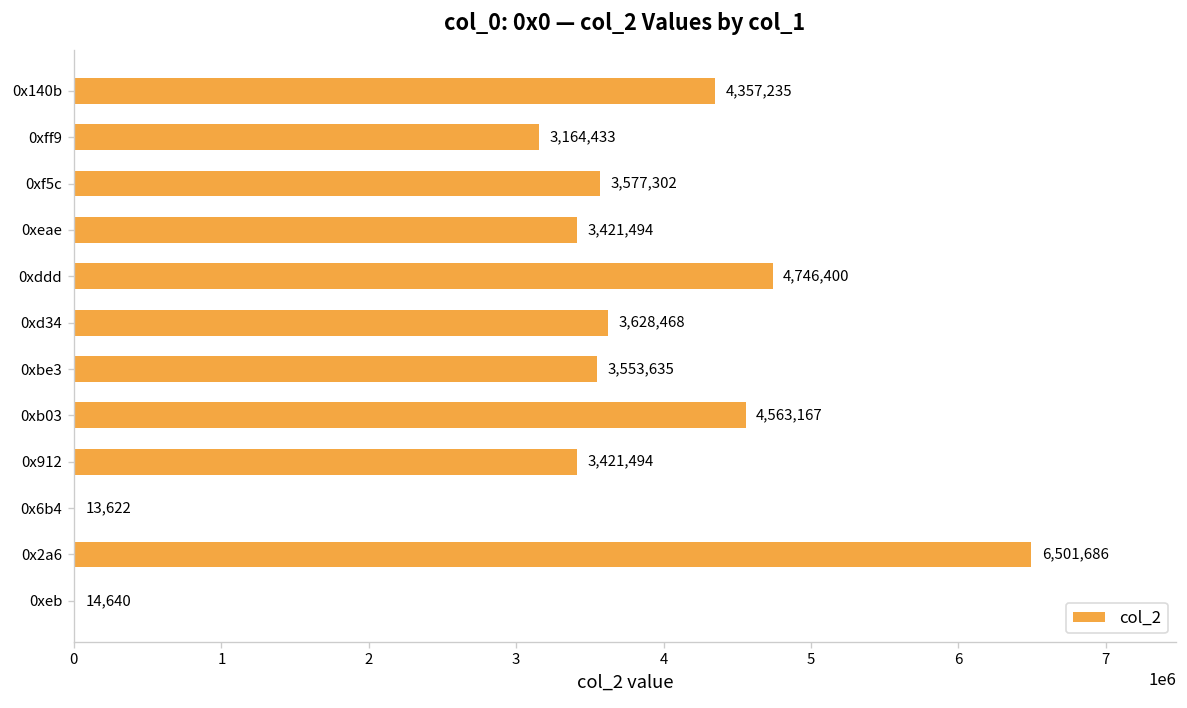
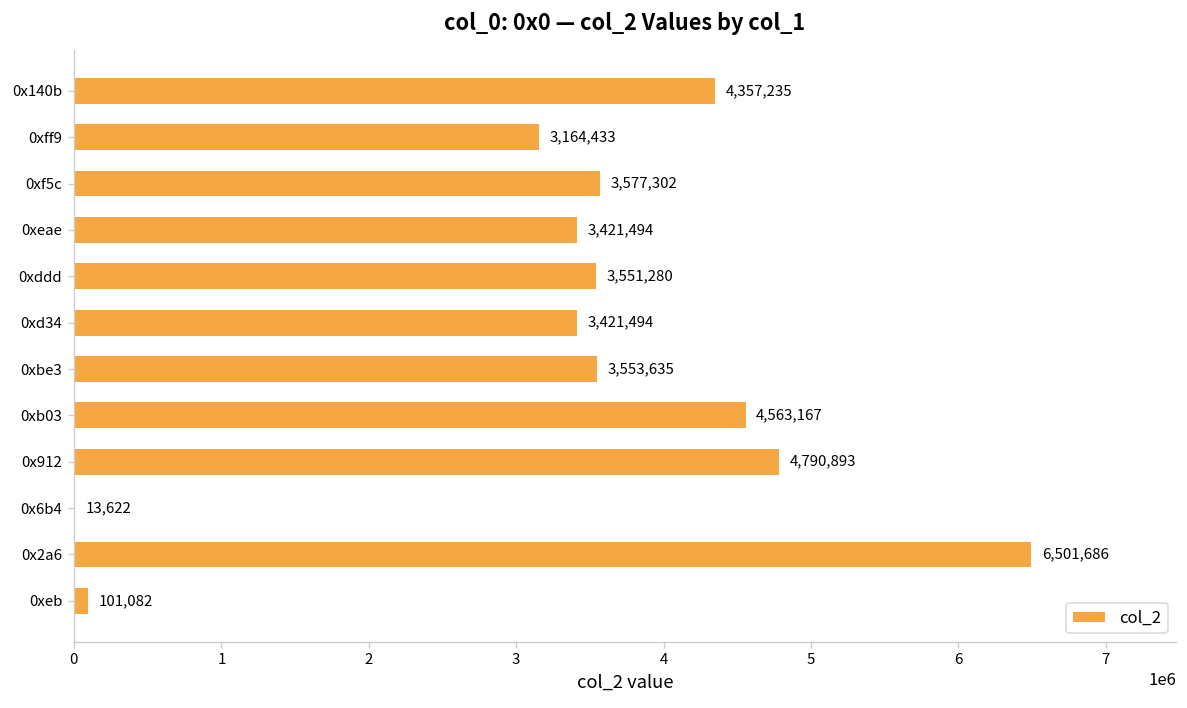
  {
    "0x140b": "4,357,235",
    "0xff9": "3,164,433",
    "0xf5c": "3,577,302",
    "0xeae": "3,421,494",
-   "0xddd": "4,746,400",
-   "0xd34": "3,628,468",
+   "0xddd": "3,551,280",
+   "0xd34": "3,421,494",
    "0xbe3": "3,553,635",
    "0xb03": "4,563,167",
-   "0x912": "3,421,494",
+   "0x912": "4,790,893",
    "0x6b4": "13,622",
    "0x2a6": "6,501,686",
-   "0xeb": "14,640"
+   "0xeb": "101,082"
  }
